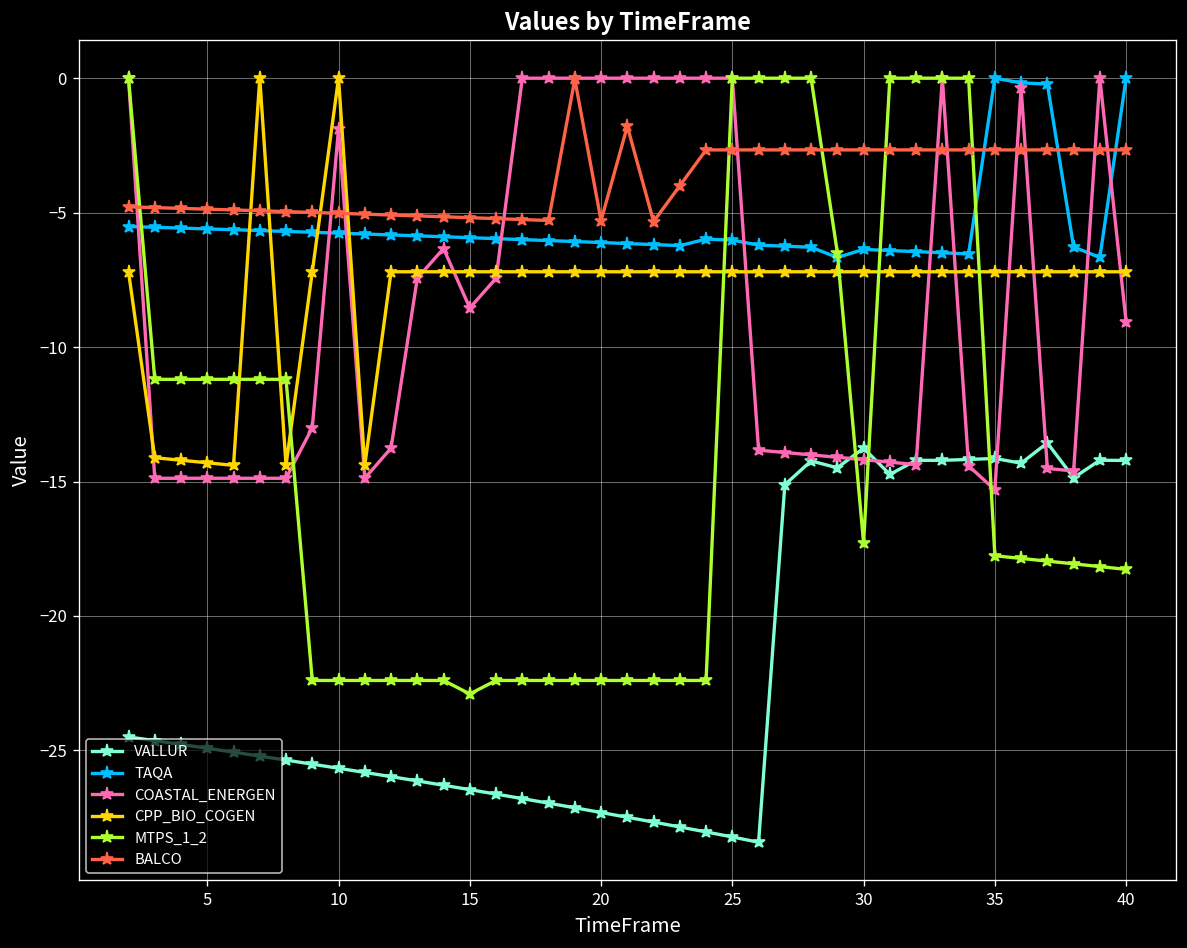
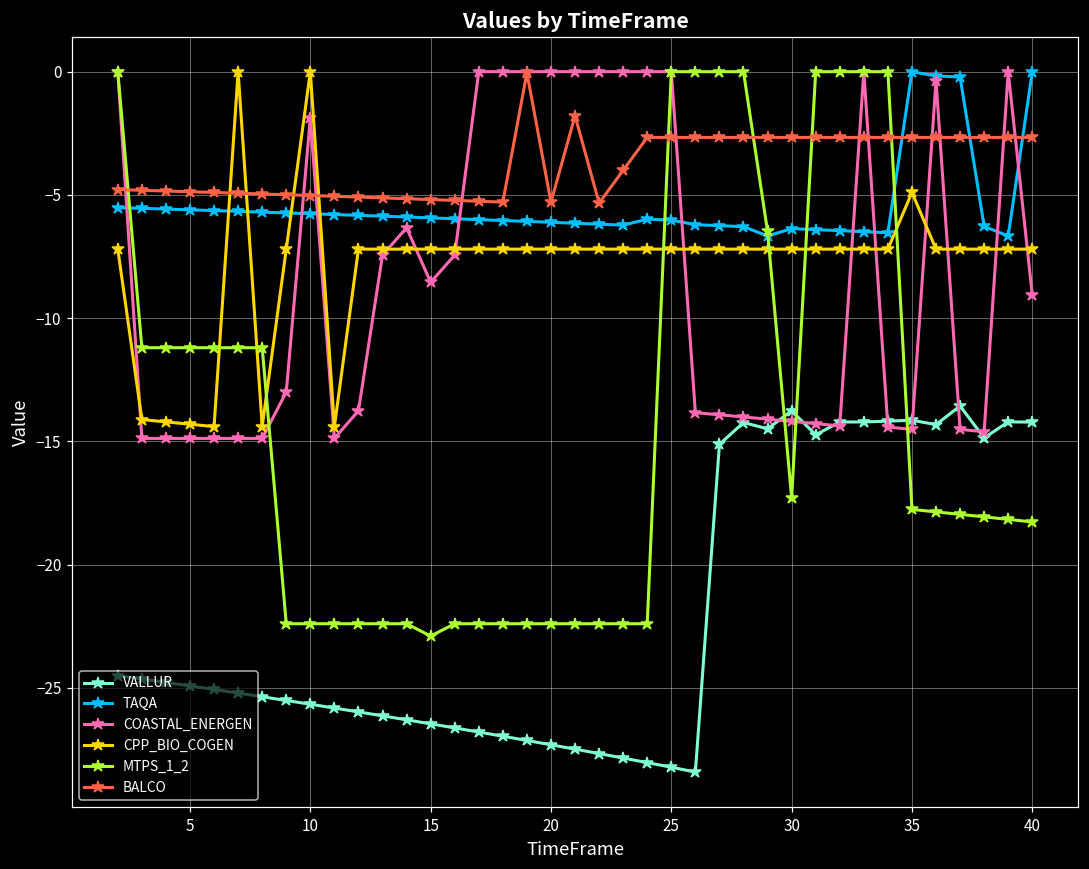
  {
    "VALLUR": {
      "10": -25.7,
      "15": -26.5,
      "20": -27.3,
      "25": -28.2,
      "30": -13.8,
      "35": -14.1,
      "40": -14.2
    },
    "TAQA": {
      "5": -5.6,
      "10": -5.8,
      "15": -5.9,
      "20": -6.1,
      "25": -6.0,
      "30": -6.4,
      "35": 0.0,
      "40": 0.0
    },
    "COASTAL_ENERGEN": {
      "5": -14.9,
      "10": -1.9,
      "15": -8.5,
      "20": 0.0,
      "30": -14.2,
-     "35": -15.3,
+     "35": -14.5,
      "40": -9.1
    },
    "CPP_BIO_COGEN": {
      "5": -14.3,
      "10": 0.0,
      "15": -7.2,
      "20": -7.2,
      "25": -7.2,
      "30": -7.2,
-     "35": -7.2,
+     "35": -4.9,
      "40": -7.2
    },
    "MTPS_1_2": {
      "5": -11.2,
      "10": -22.4,
      "15": -22.9,
      "20": -22.4,
      "30": -17.3,
      "35": -17.8,
      "40": -18.3
    },
    "BALCO": {
      "5": -4.9,
      "10": -5.0,
      "15": -5.2,
      "20": -5.3,
      "25": -2.7,
      "30": -2.7,
      "35": -2.7,
      "40": -2.7
    }
  }
